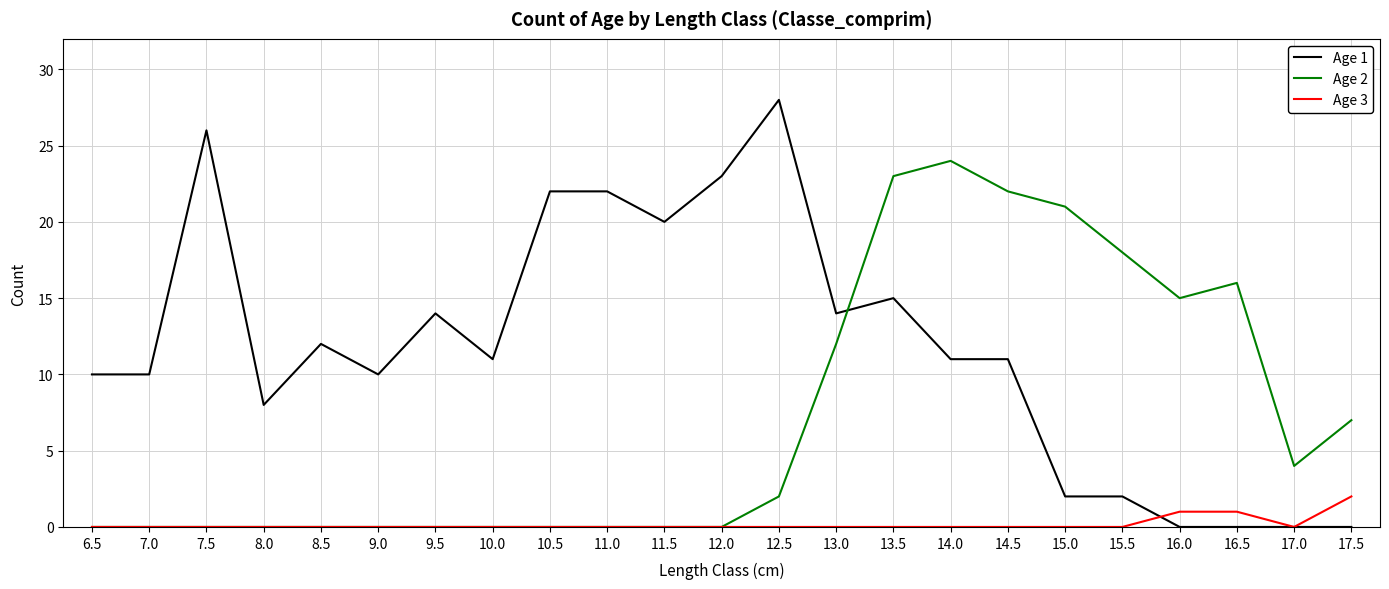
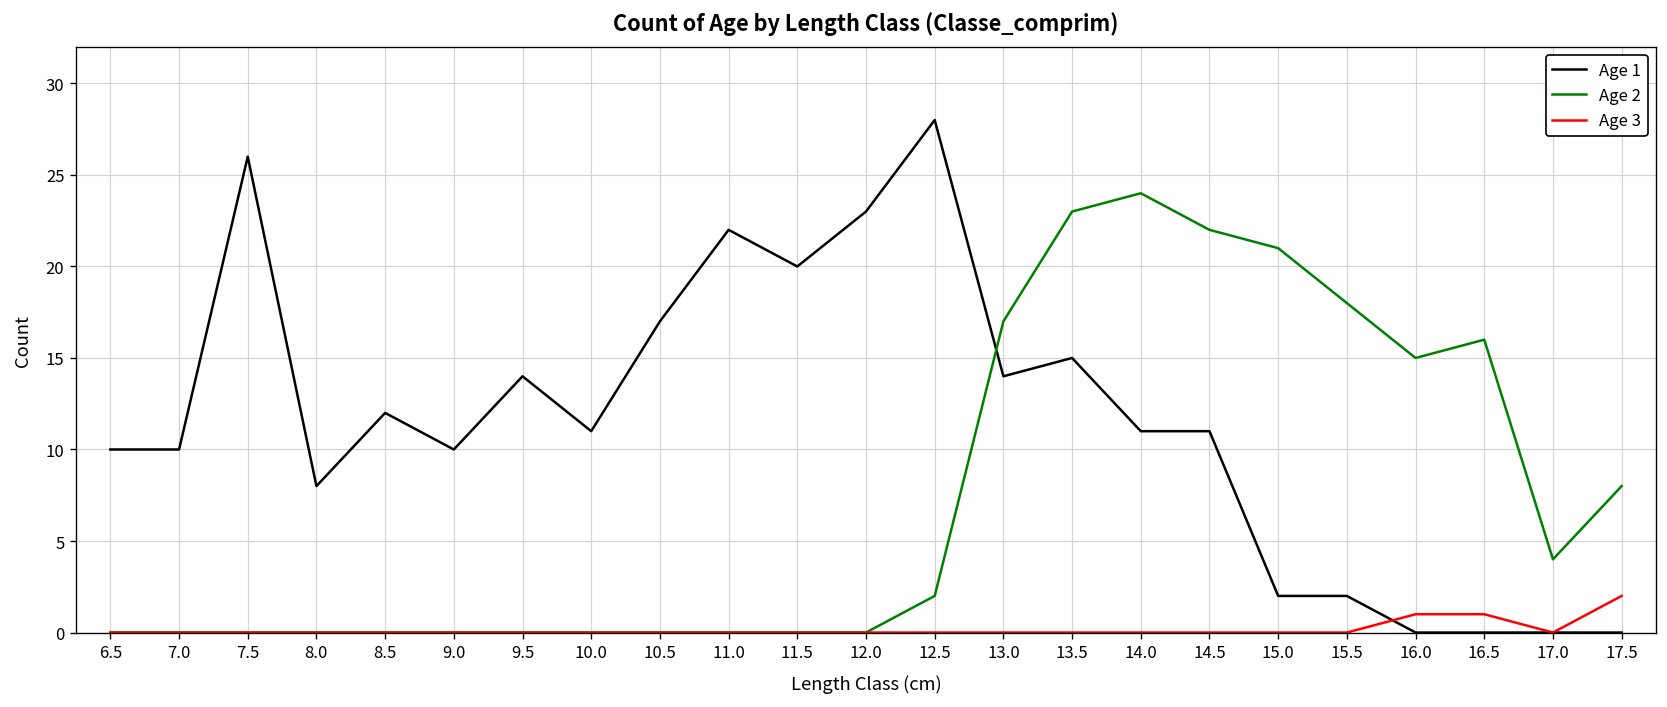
  {
    "Age 1": {
      "6.5": 10,
      "7.0": 10,
      "7.5": 26,
      "8.0": 8,
      "8.5": 12,
      "9.0": 10,
      "9.5": 14,
      "10.0": 11,
-     "10.5": 22,
+     "10.5": 17,
      "11.0": 22,
      "11.5": 20,
      "12.0": 23,
      "12.5": 28,
      "13.0": 14,
      "13.5": 15,
      "14.0": 11,
      "14.5": 11,
      "15.0": 2,
      "15.5": 2,
      "16.0": 0,
      "16.5": 0,
      "17.5": 0
    },
    "Age 2": {
      "12.5": 2,
-     "13.0": 12,
+     "13.0": 17,
      "13.5": 23,
      "14.0": 24,
      "14.5": 22,
      "15.0": 21,
      "15.5": 18,
      "16.0": 15,
      "16.5": 16,
      "17.0": 4,
-     "17.5": 7
+     "17.5": 8
    },
    "Age 3": {
      "12.5": 0,
      "13.0": 0,
      "13.5": 0,
      "14.0": 0,
      "14.5": 0,
      "15.0": 0,
      "15.5": 0,
      "16.0": 1,
      "16.5": 1,
      "17.5": 2
    }
  }
